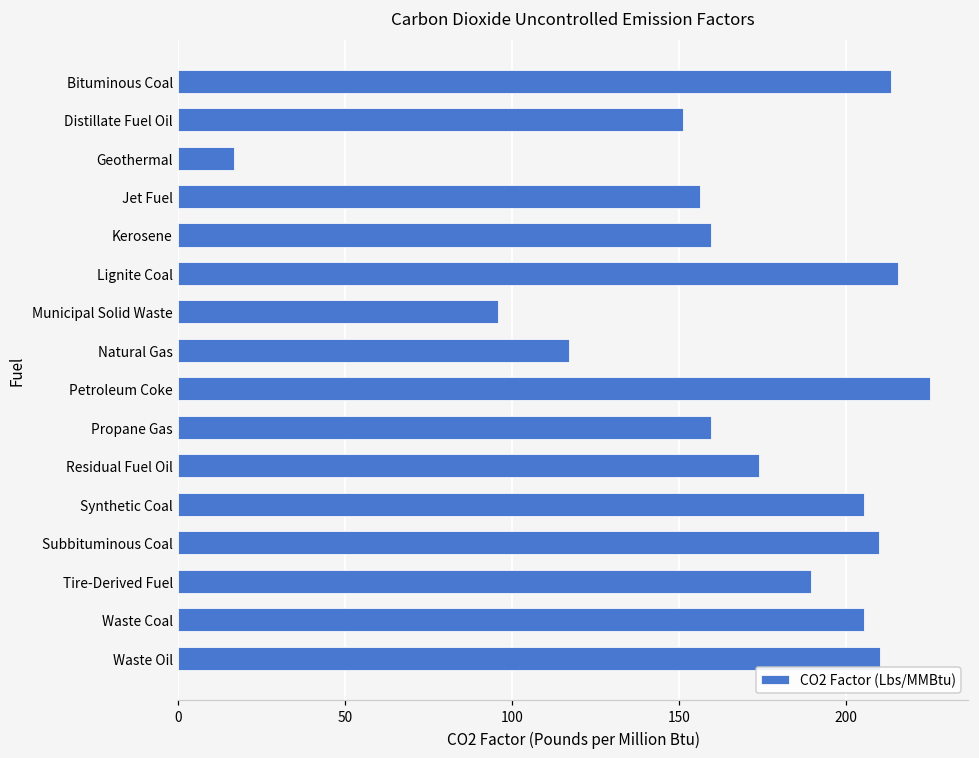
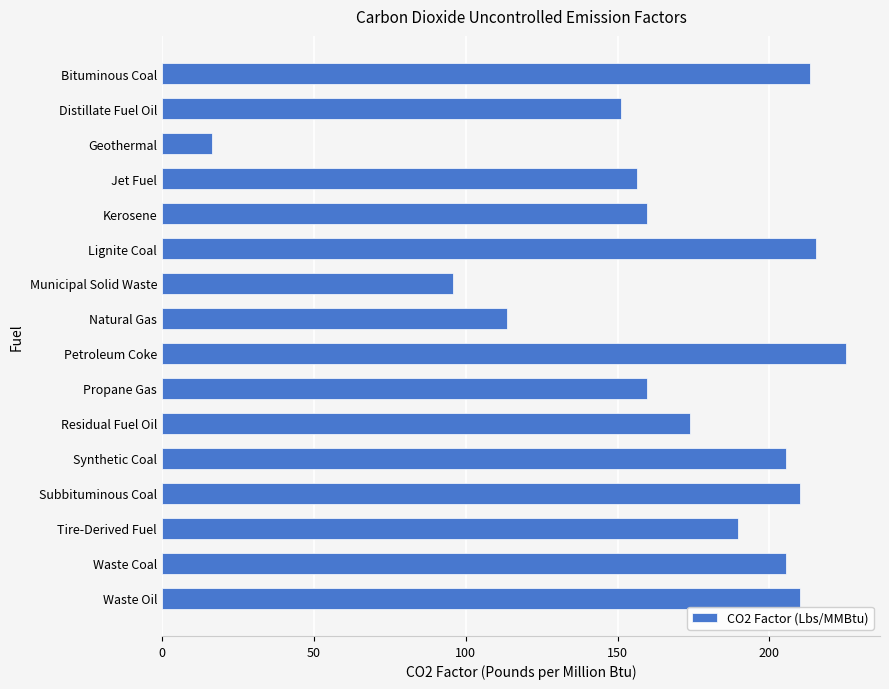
  {
    "Bituminous Coal": 213,
    "Distillate Fuel Oil": 151,
    "Geothermal": 17,
    "Jet Fuel": 156,
    "Kerosene": 160,
    "Lignite Coal": 215,
    "Municipal Solid Waste": 96,
-   "Natural Gas": 117,
+   "Natural Gas": 113,
    "Petroleum Coke": 225,
    "Propane Gas": 160,
    "Residual Fuel Oil": 174,
    "Synthetic Coal": 205,
    "Subbituminous Coal": 210,
    "Tire-Derived Fuel": 190,
    "Waste Coal": 205,
    "Waste Oil": 210
  }
